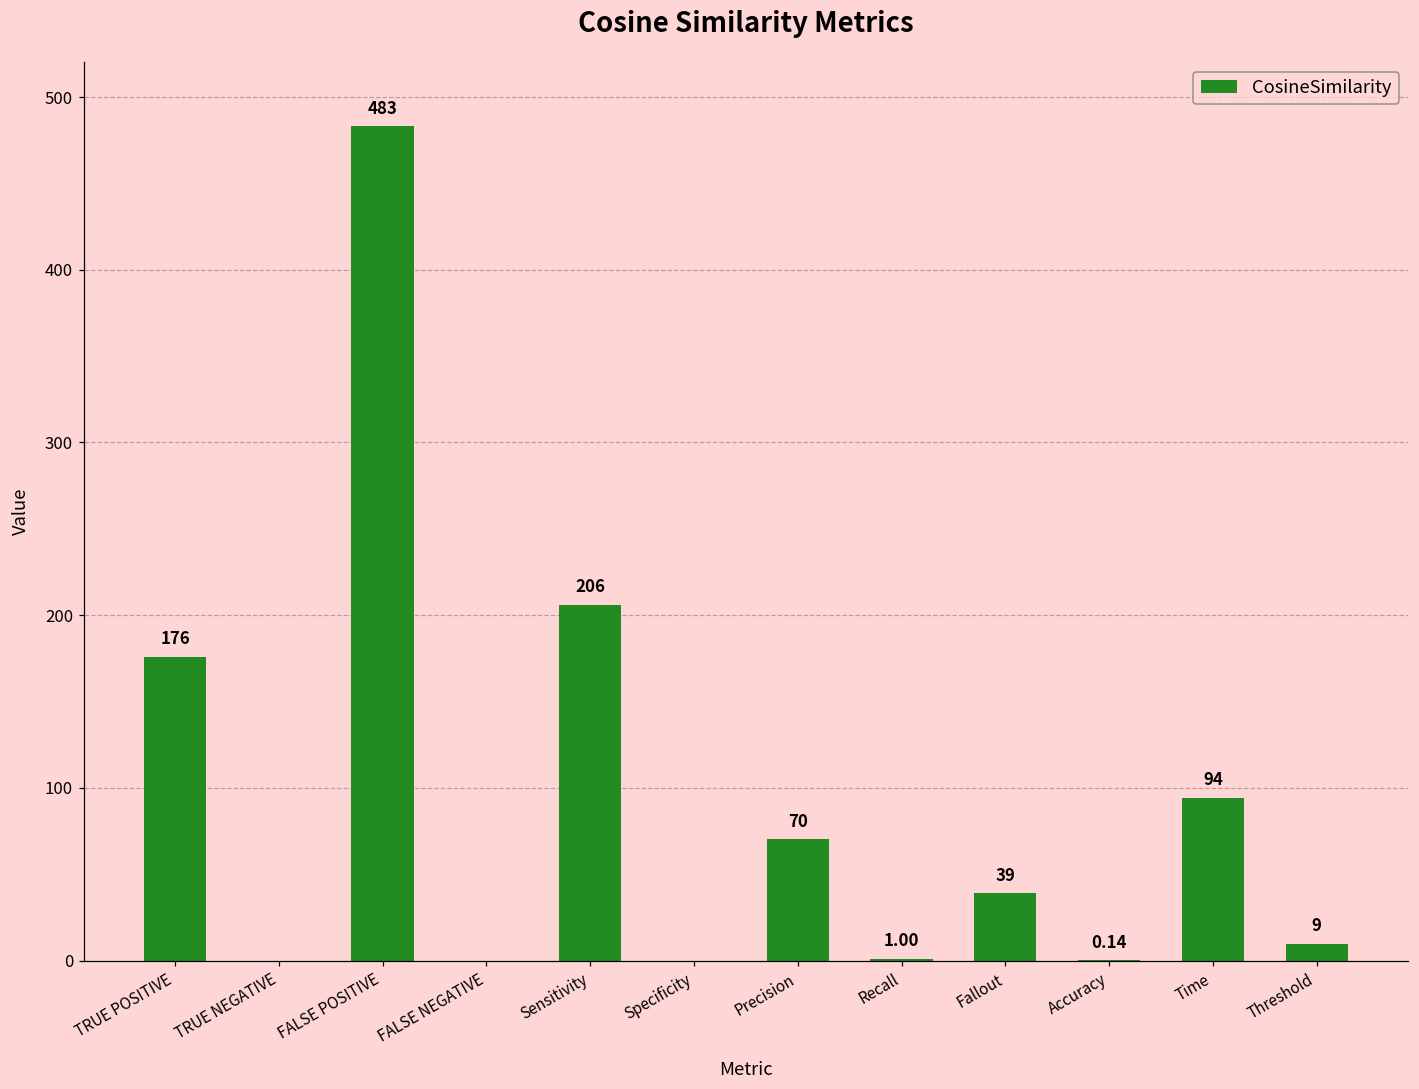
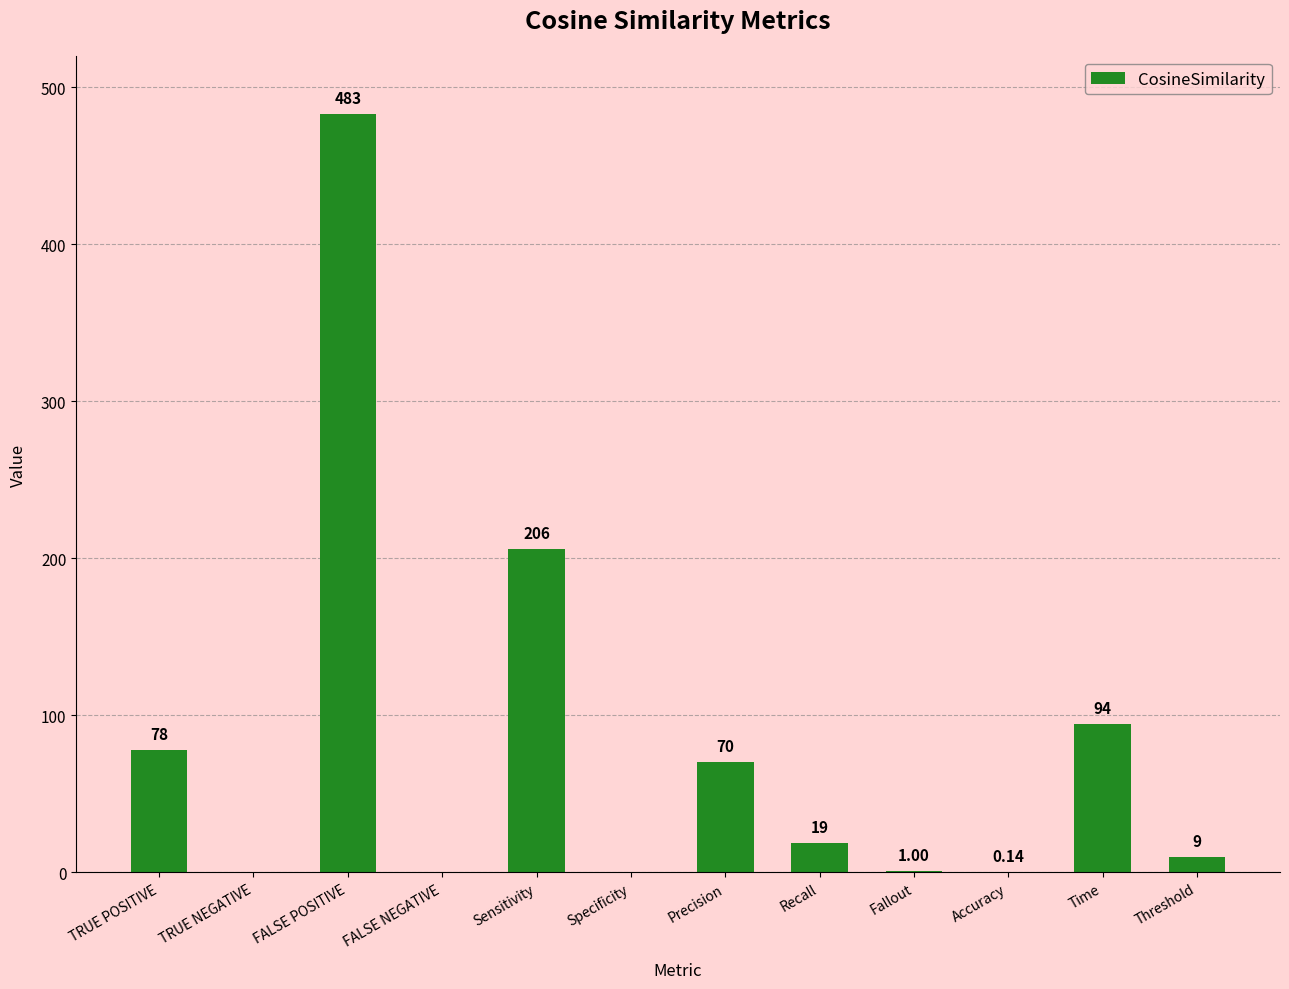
  {
-   "TRUE POSITIVE": 176,
+   "TRUE POSITIVE": 78,
    "FALSE POSITIVE": 483,
    "Sensitivity": 206,
    "Precision": 70,
-   "Recall": 1.00,
-   "Fallout": 39,
+   "Recall": 19,
+   "Fallout": 1.00,
    "Accuracy": 0.14,
    "Time": 94
  }
